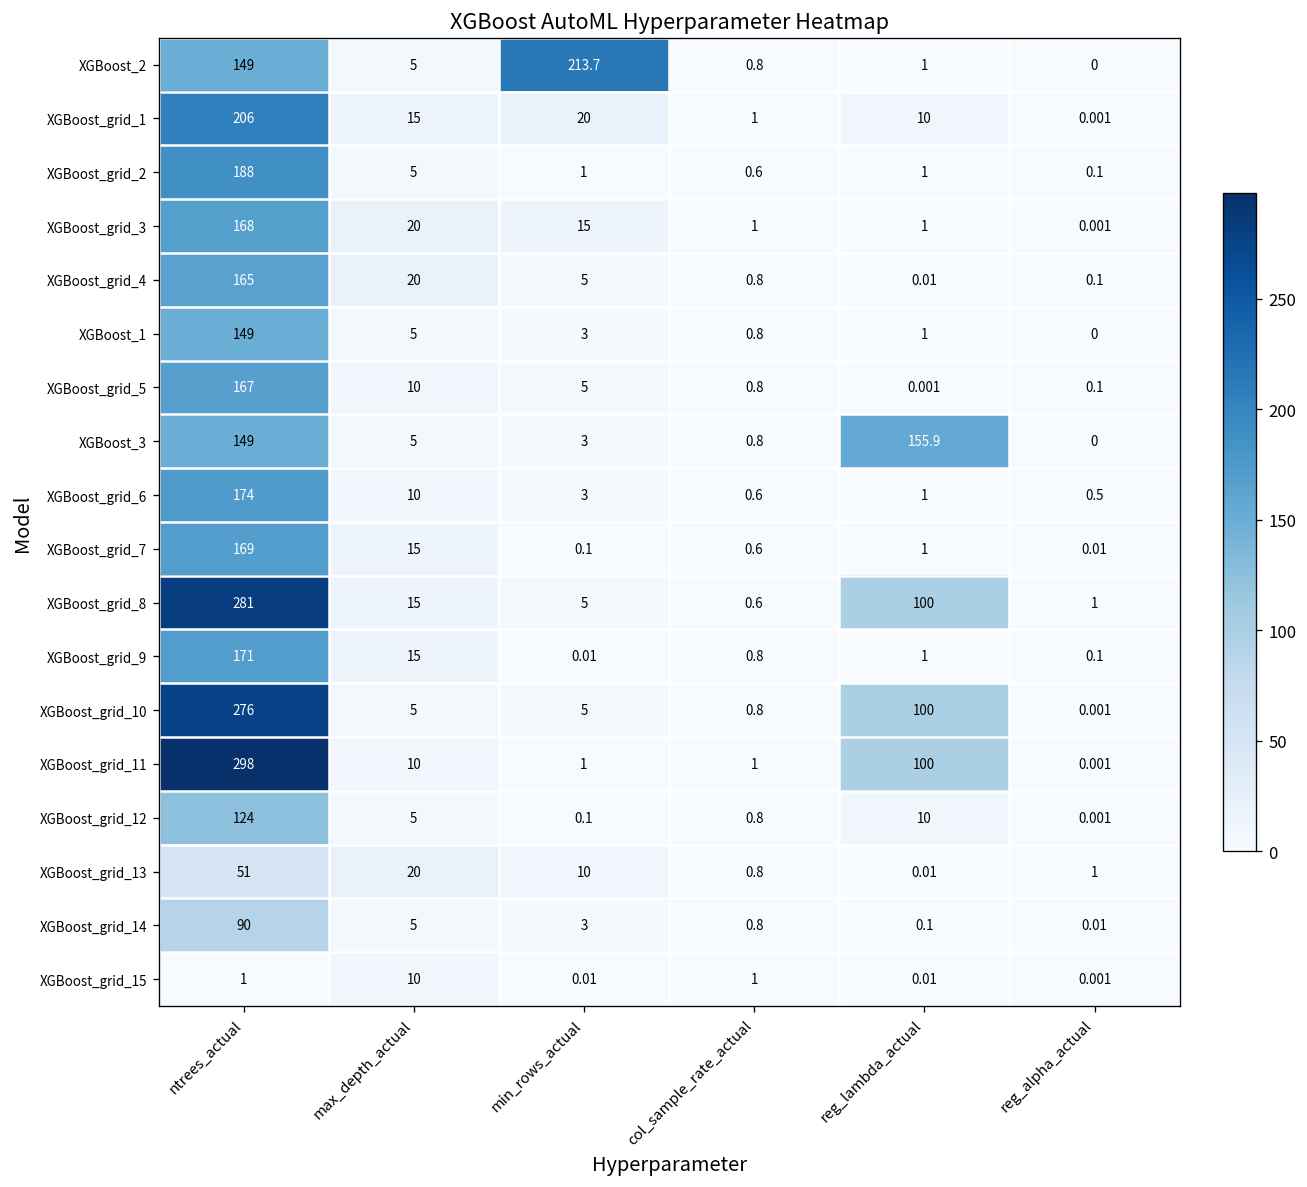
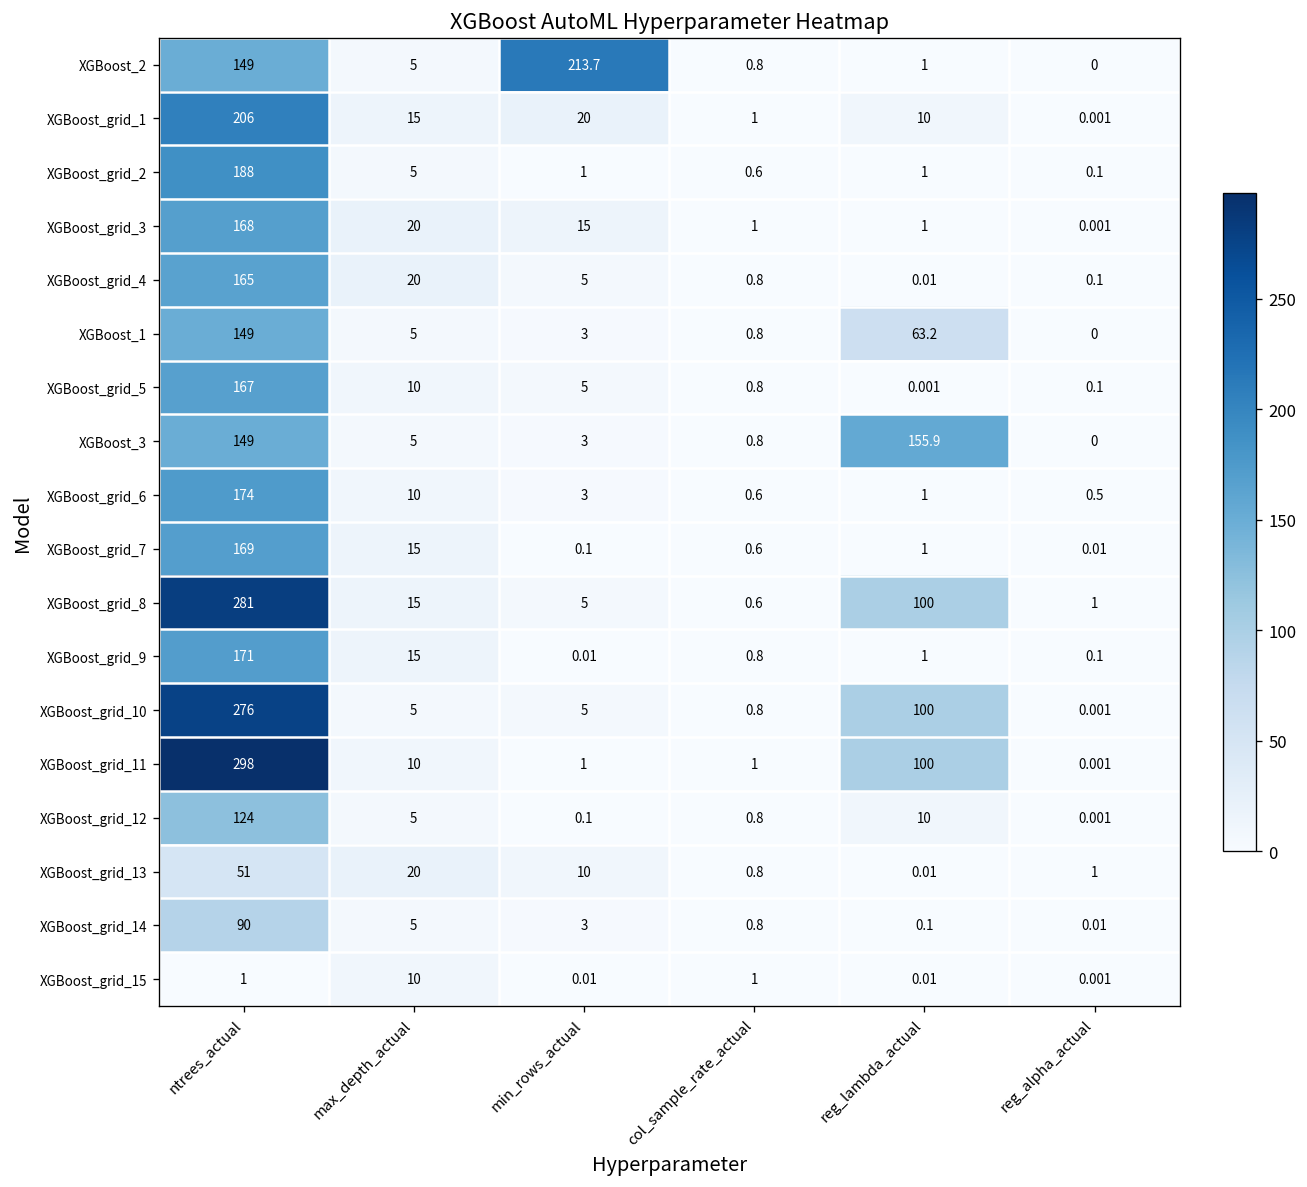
  {
    "XGBoost_2": {
      "ntrees_actual": 149,
      "max_depth_actual": 5,
      "min_rows_actual": 213.7,
      "col_sample_rate_actual": 0.8,
      "reg_lambda_actual": 1,
      "reg_alpha_actual": 0
    },
    "XGBoost_grid_1": {
      "ntrees_actual": 206,
      "max_depth_actual": 15,
      "min_rows_actual": 20,
      "col_sample_rate_actual": 1,
      "reg_lambda_actual": 10,
      "reg_alpha_actual": 0.001
    },
    "XGBoost_grid_2": {
      "ntrees_actual": 188,
      "max_depth_actual": 5,
      "min_rows_actual": 1,
      "col_sample_rate_actual": 0.6,
      "reg_lambda_actual": 1,
      "reg_alpha_actual": 0.1
    },
    "XGBoost_grid_3": {
      "ntrees_actual": 168,
      "max_depth_actual": 20,
      "min_rows_actual": 15,
      "col_sample_rate_actual": 1,
      "reg_lambda_actual": 1,
      "reg_alpha_actual": 0.001
    },
    "XGBoost_grid_4": {
      "ntrees_actual": 165,
      "max_depth_actual": 20,
      "min_rows_actual": 5,
      "col_sample_rate_actual": 0.8,
      "reg_lambda_actual": 0.01,
      "reg_alpha_actual": 0.1
    },
    "XGBoost_1": {
      "ntrees_actual": 149,
      "max_depth_actual": 5,
      "min_rows_actual": 3,
      "col_sample_rate_actual": 0.8,
-     "reg_lambda_actual": 1,
+     "reg_lambda_actual": 63.2,
      "reg_alpha_actual": 0
    },
    "XGBoost_grid_5": {
      "ntrees_actual": 167,
      "max_depth_actual": 10,
      "min_rows_actual": 5,
      "col_sample_rate_actual": 0.8,
      "reg_lambda_actual": 0.001,
      "reg_alpha_actual": 0.1
    },
    "XGBoost_3": {
      "ntrees_actual": 149,
      "max_depth_actual": 5,
      "min_rows_actual": 3,
      "col_sample_rate_actual": 0.8,
      "reg_lambda_actual": 155.9,
      "reg_alpha_actual": 0
    },
    "XGBoost_grid_6": {
      "ntrees_actual": 174,
      "max_depth_actual": 10,
      "min_rows_actual": 3,
      "col_sample_rate_actual": 0.6,
      "reg_lambda_actual": 1,
      "reg_alpha_actual": 0.5
    },
    "XGBoost_grid_7": {
      "ntrees_actual": 169,
      "max_depth_actual": 15,
      "min_rows_actual": 0.1,
      "col_sample_rate_actual": 0.6,
      "reg_lambda_actual": 1,
      "reg_alpha_actual": 0.01
    },
    "XGBoost_grid_8": {
      "ntrees_actual": 281,
      "max_depth_actual": 15,
      "min_rows_actual": 5,
      "col_sample_rate_actual": 0.6,
      "reg_lambda_actual": 100,
      "reg_alpha_actual": 1
    },
    "XGBoost_grid_9": {
      "ntrees_actual": 171,
      "max_depth_actual": 15,
      "min_rows_actual": 0.01,
      "col_sample_rate_actual": 0.8,
      "reg_lambda_actual": 1,
      "reg_alpha_actual": 0.1
    },
    "XGBoost_grid_10": {
      "ntrees_actual": 276,
      "max_depth_actual": 5,
      "min_rows_actual": 5,
      "col_sample_rate_actual": 0.8,
      "reg_lambda_actual": 100,
      "reg_alpha_actual": 0.001
    },
    "XGBoost_grid_11": {
      "ntrees_actual": 298,
      "max_depth_actual": 10,
      "min_rows_actual": 1,
      "col_sample_rate_actual": 1,
      "reg_lambda_actual": 100,
      "reg_alpha_actual": 0.001
    },
    "XGBoost_grid_12": {
      "ntrees_actual": 124,
      "max_depth_actual": 5,
      "min_rows_actual": 0.1,
      "col_sample_rate_actual": 0.8,
      "reg_lambda_actual": 10,
      "reg_alpha_actual": 0.001
    },
    "XGBoost_grid_13": {
      "ntrees_actual": 51,
      "max_depth_actual": 20,
      "min_rows_actual": 10,
      "col_sample_rate_actual": 0.8,
      "reg_lambda_actual": 0.01,
      "reg_alpha_actual": 1
    },
    "XGBoost_grid_14": {
      "ntrees_actual": 90,
      "max_depth_actual": 5,
      "min_rows_actual": 3,
      "col_sample_rate_actual": 0.8,
      "reg_lambda_actual": 0.1,
      "reg_alpha_actual": 0.01
    },
    "XGBoost_grid_15": {
      "ntrees_actual": 1,
      "max_depth_actual": 10,
      "min_rows_actual": 0.01,
      "col_sample_rate_actual": 1,
      "reg_lambda_actual": 0.01,
      "reg_alpha_actual": 0.001
    }
  }
